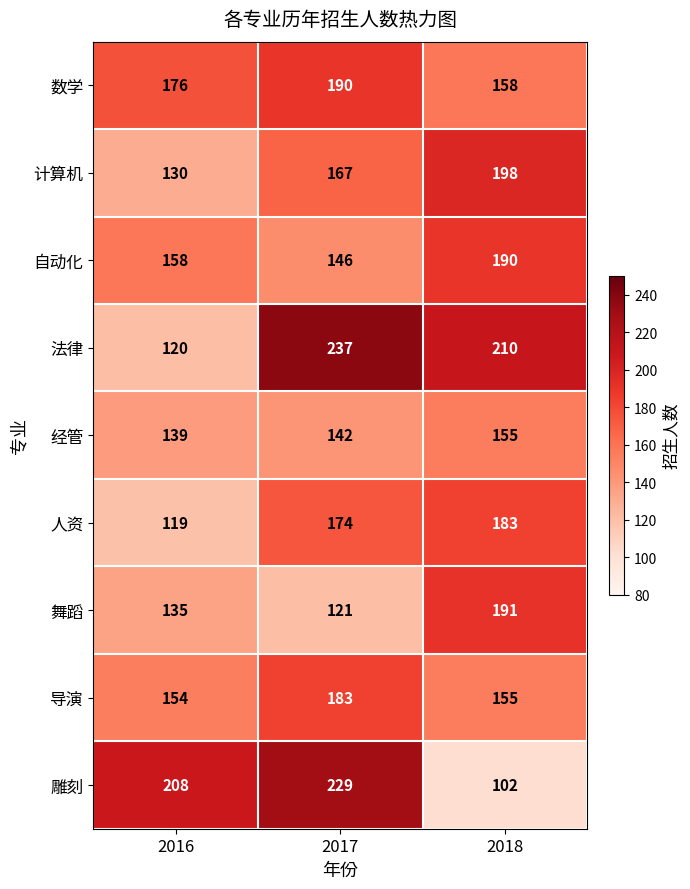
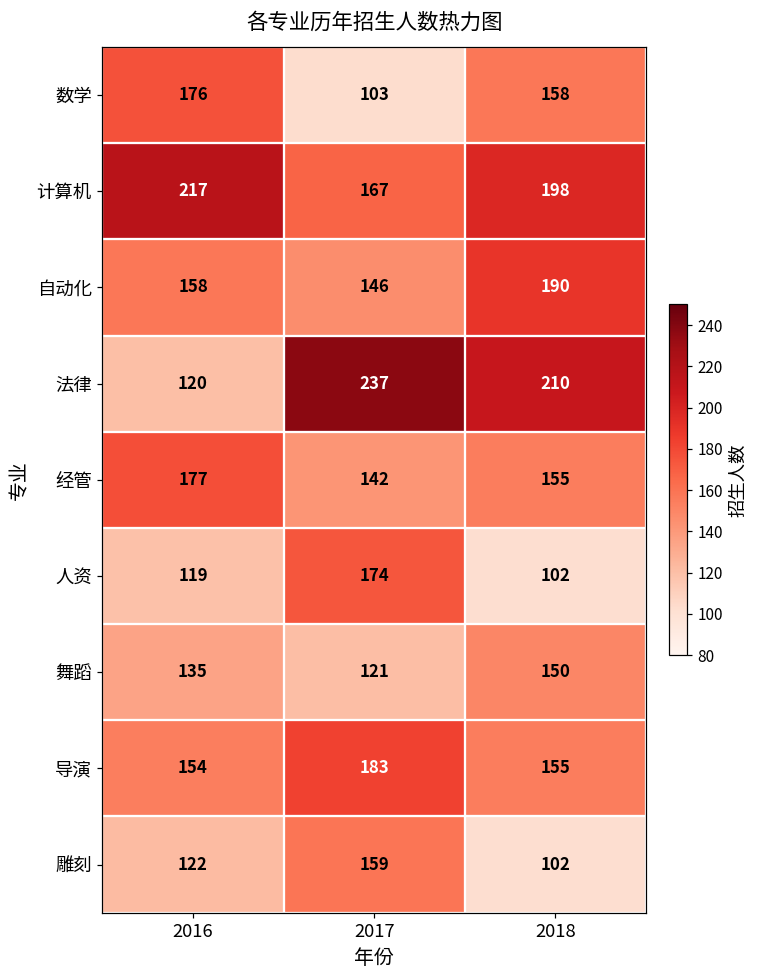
  {
    "数学": {
      "2016": 176,
-     "2017": 190,
+     "2017": 103,
      "2018": 158
    },
    "计算机": {
-     "2016": 130,
+     "2016": 217,
      "2017": 167,
      "2018": 198
    },
    "自动化": {
      "2016": 158,
      "2017": 146,
      "2018": 190
    },
    "法律": {
      "2016": 120,
      "2017": 237,
      "2018": 210
    },
    "经管": {
-     "2016": 139,
+     "2016": 177,
      "2017": 142,
      "2018": 155
    },
    "人资": {
      "2016": 119,
      "2017": 174,
-     "2018": 183
+     "2018": 102
    },
    "舞蹈": {
      "2016": 135,
      "2017": 121,
-     "2018": 191
+     "2018": 150
    },
    "导演": {
      "2016": 154,
      "2017": 183,
      "2018": 155
    },
    "雕刻": {
-     "2016": 208,
-     "2017": 229,
+     "2016": 122,
+     "2017": 159,
      "2018": 102
    }
  }
